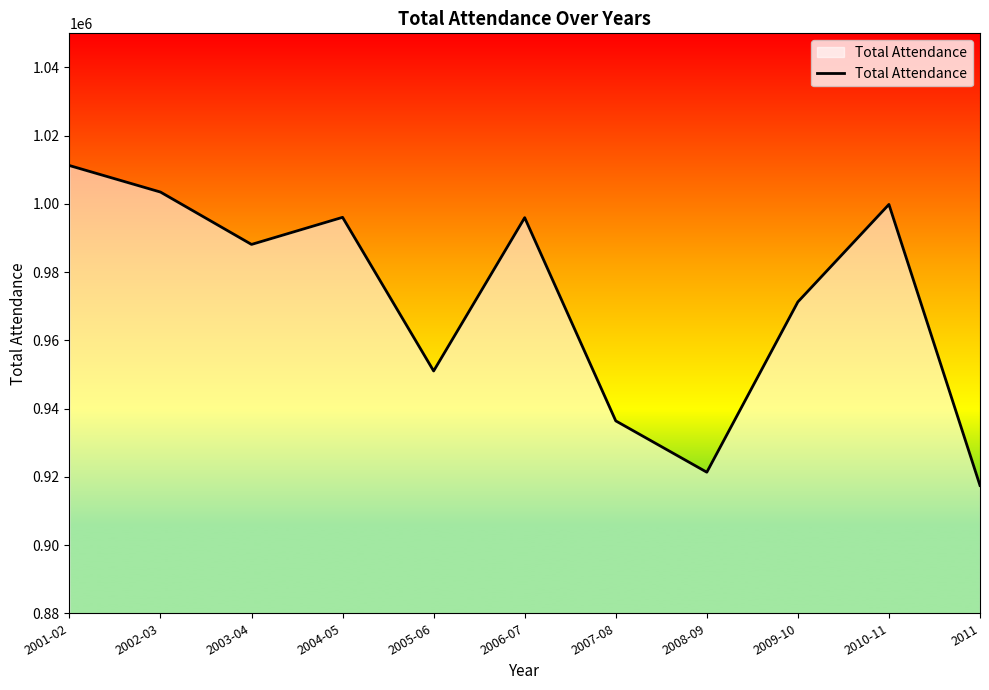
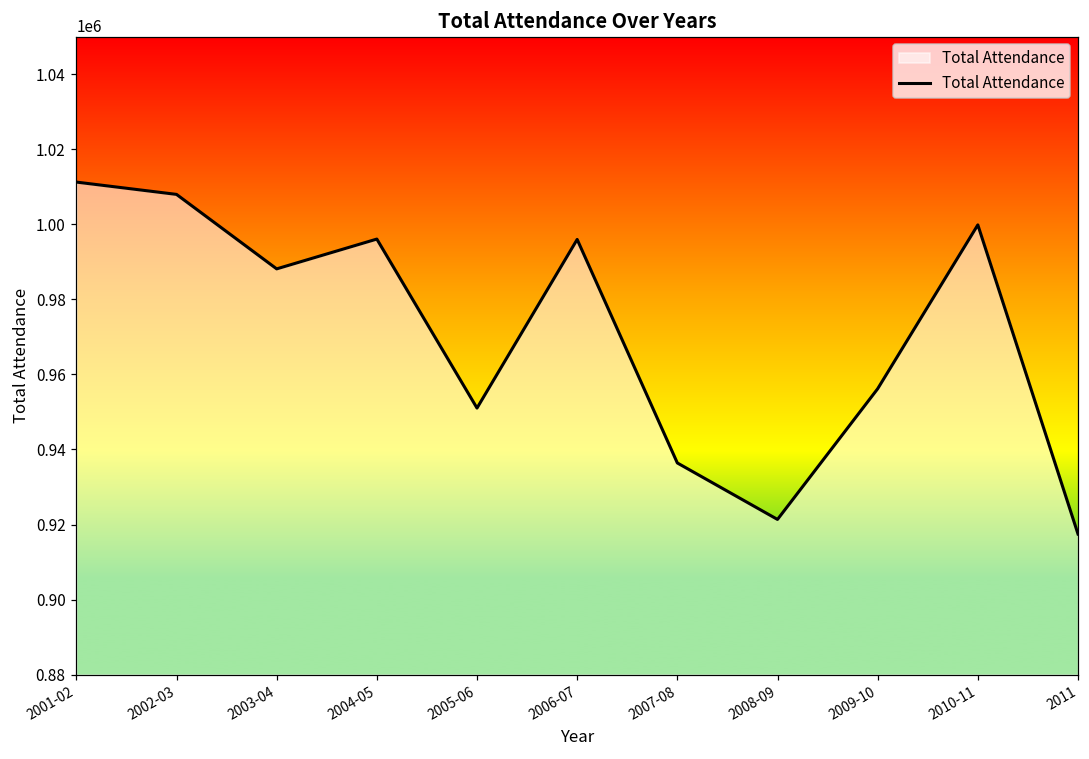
  {
    "2001-02": 1011000,
-   "2002-03": 1003000,
+   "2002-03": 1008000,
    "2003-04": 988000,
    "2004-05": 996000,
    "2005-06": 951000,
    "2006-07": 996000,
    "2007-08": 936000,
    "2008-09": 921000,
-   "2009-10": 971000,
+   "2009-10": 956000,
    "2010-11": 1000000,
    "2011": 917000
  }
